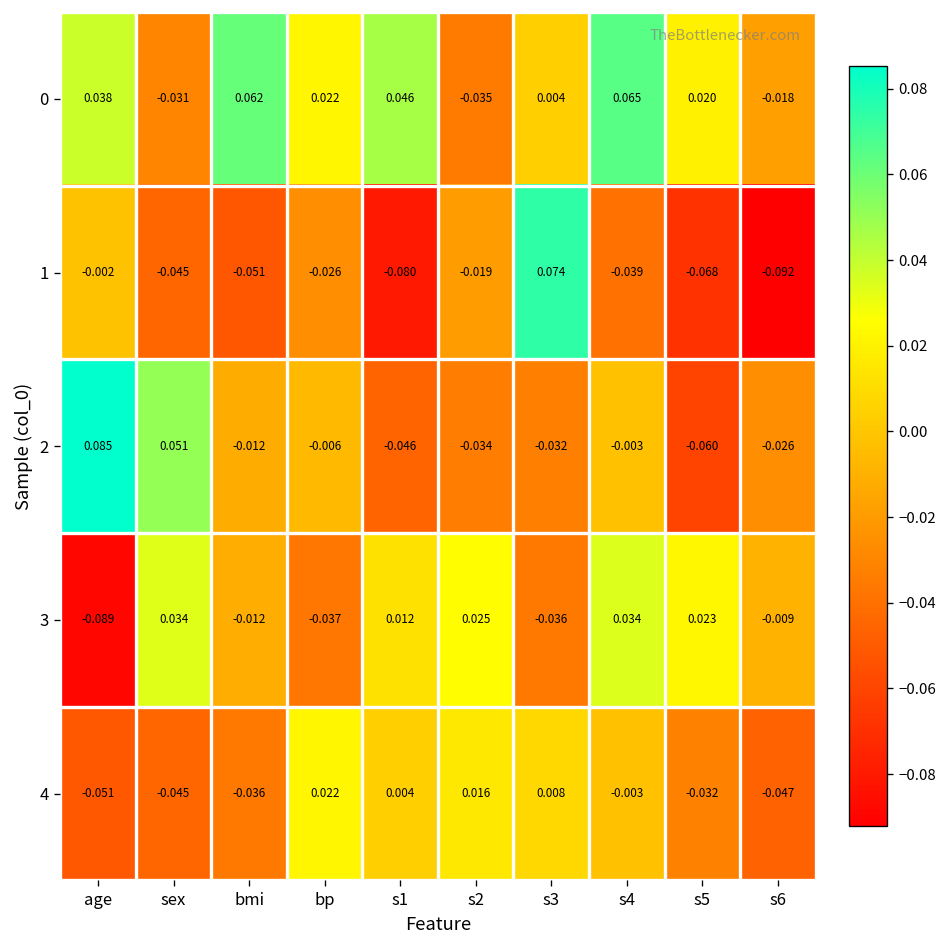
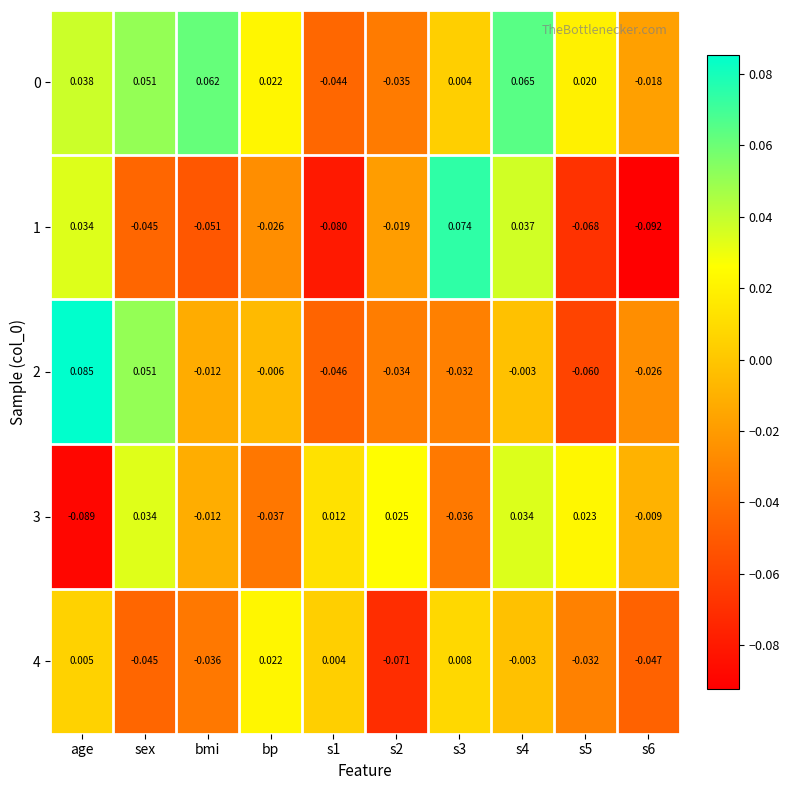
  {
    "0": {
      "age": 0.038,
-     "sex": -0.031,
+     "sex": 0.051,
      "bmi": 0.062,
      "bp": 0.022,
-     "s1": 0.046,
+     "s1": -0.044,
      "s2": -0.035,
      "s3": 0.004,
      "s4": 0.065,
      "s6": -0.018
    },
    "1": {
-     "age": -0.002,
+     "age": 0.034,
      "sex": -0.045,
      "bmi": -0.051,
      "bp": -0.026,
      "s1": -0.080,
      "s2": -0.019,
      "s3": 0.074,
-     "s4": -0.039,
+     "s4": 0.037,
      "s5": -0.068,
      "s6": -0.092
    },
    "2": {
      "age": 0.085,
      "sex": 0.051,
      "bmi": -0.012,
      "bp": -0.006,
      "s1": -0.046,
      "s2": -0.034,
      "s3": -0.032,
      "s4": -0.003,
      "s5": -0.060,
      "s6": -0.026
    },
    "3": {
      "age": -0.089,
      "sex": 0.034,
      "bmi": -0.012,
      "bp": -0.037,
      "s1": 0.012,
      "s2": 0.025,
      "s3": -0.036,
      "s4": 0.034,
      "s5": 0.023,
      "s6": -0.009
    },
    "4": {
-     "age": -0.051,
+     "age": 0.005,
      "sex": -0.045,
      "bmi": -0.036,
      "bp": 0.022,
      "s1": 0.004,
-     "s2": 0.016,
+     "s2": -0.071,
      "s3": 0.008,
      "s4": -0.003,
      "s5": -0.032,
      "s6": -0.047
    }
  }
